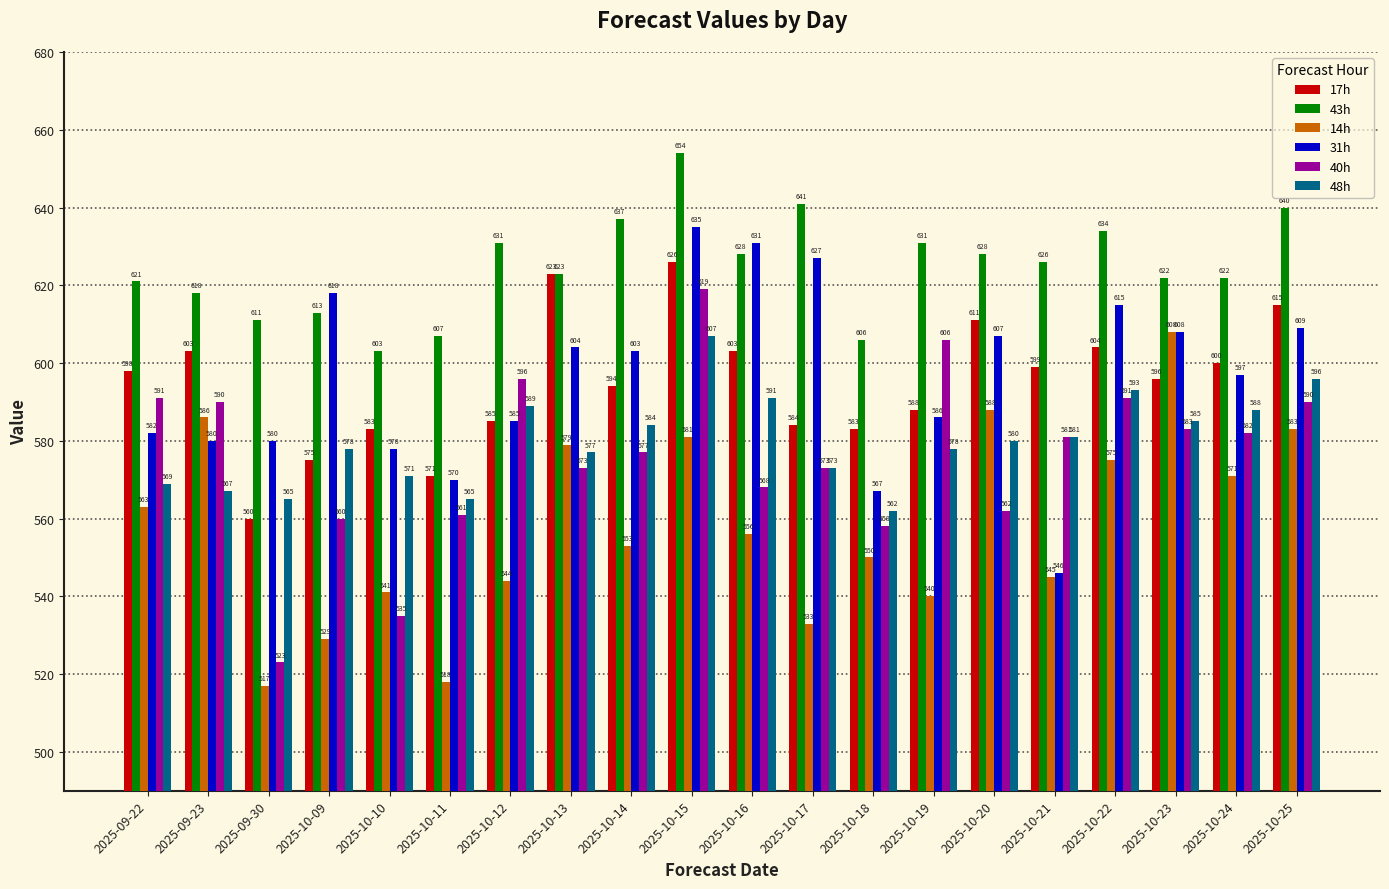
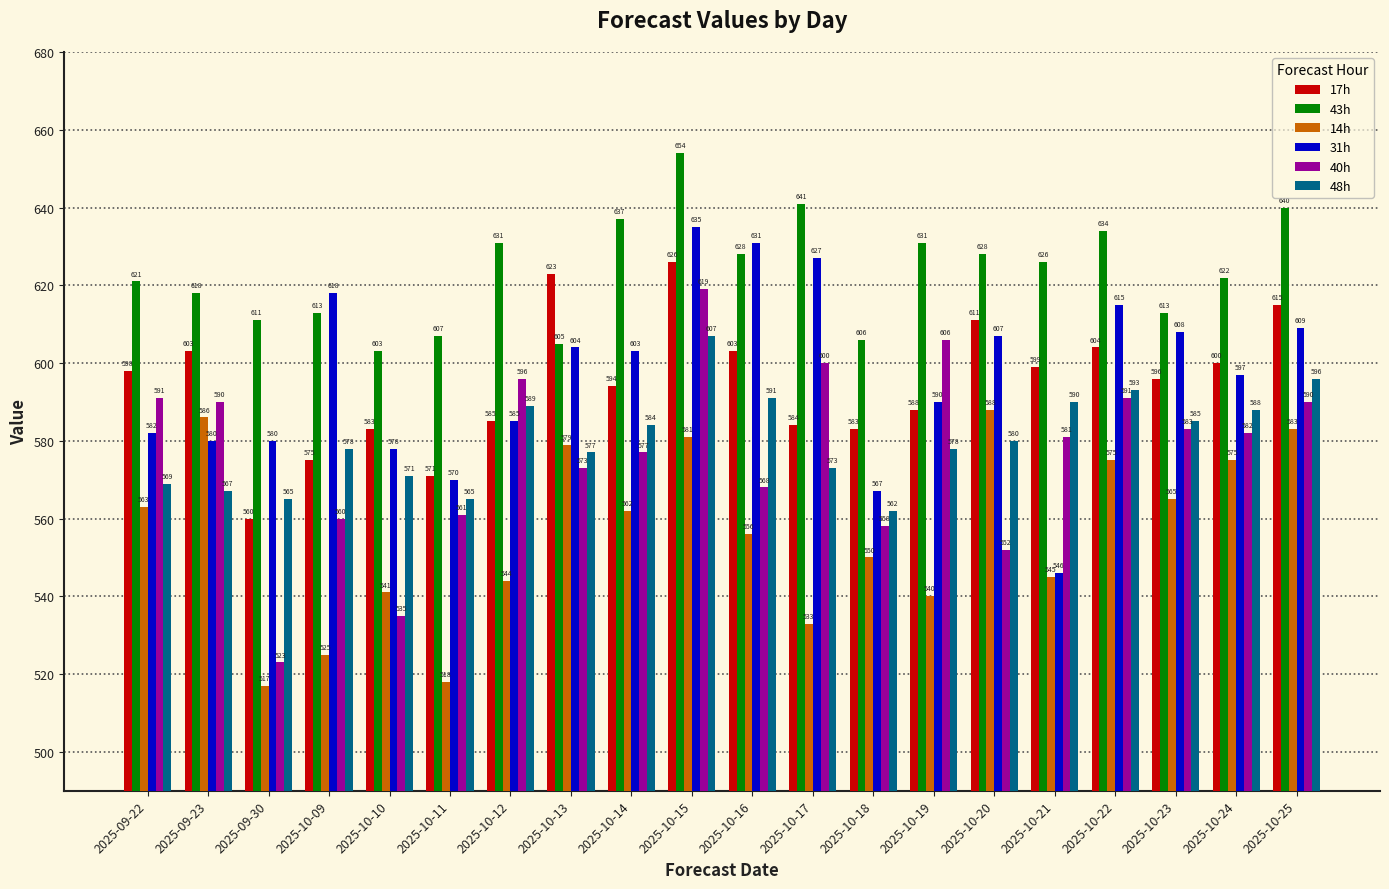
  {
    "17h": {
      "2025-09-22": 598,
      "2025-09-23": 603,
      "2025-09-30": 560,
      "2025-10-09": 575,
      "2025-10-10": 583,
      "2025-10-11": 571,
      "2025-10-12": 585,
      "2025-10-13": 623,
      "2025-10-14": 594,
      "2025-10-15": 626,
      "2025-10-16": 603,
      "2025-10-17": 584,
      "2025-10-18": 583,
      "2025-10-19": 588,
      "2025-10-20": 611,
      "2025-10-21": 599,
      "2025-10-22": 604,
      "2025-10-23": 596,
      "2025-10-24": 600,
      "2025-10-25": 615
    },
    "43h": {
      "2025-09-22": 621,
      "2025-09-23": 618,
      "2025-09-30": 611,
      "2025-10-09": 613,
      "2025-10-10": 603,
      "2025-10-11": 607,
      "2025-10-12": 631,
-     "2025-10-13": 623,
+     "2025-10-13": 605,
      "2025-10-14": 637,
      "2025-10-15": 654,
      "2025-10-16": 628,
      "2025-10-17": 641,
      "2025-10-18": 606,
      "2025-10-19": 631,
      "2025-10-20": 628,
      "2025-10-21": 626,
      "2025-10-22": 634,
-     "2025-10-23": 622,
+     "2025-10-23": 613,
      "2025-10-24": 622
    },
    "14h": {
      "2025-09-22": 563,
      "2025-09-23": 586,
      "2025-09-30": 517,
-     "2025-10-09": 529,
+     "2025-10-09": 525,
      "2025-10-10": 541,
      "2025-10-11": 518,
      "2025-10-12": 544,
      "2025-10-13": 579,
-     "2025-10-14": 553,
+     "2025-10-14": 562,
      "2025-10-15": 581,
      "2025-10-16": 556,
      "2025-10-17": 533,
      "2025-10-18": 550,
      "2025-10-19": 540,
      "2025-10-20": 588,
      "2025-10-22": 575,
-     "2025-10-23": 608,
-     "2025-10-24": 571,
+     "2025-10-23": 565,
+     "2025-10-24": 575,
      "2025-10-25": 583
    },
    "31h": {
      "2025-09-22": 582,
      "2025-09-23": 580,
      "2025-09-30": 580,
      "2025-10-09": 618,
      "2025-10-10": 578,
      "2025-10-11": 570,
      "2025-10-12": 585,
      "2025-10-13": 604,
      "2025-10-14": 603,
      "2025-10-15": 635,
      "2025-10-16": 631,
      "2025-10-17": 627,
      "2025-10-18": 567,
-     "2025-10-19": 586,
+     "2025-10-19": 590,
      "2025-10-20": 607,
      "2025-10-22": 615,
      "2025-10-23": 608,
      "2025-10-24": 597,
      "2025-10-25": 609
    },
    "40h": {
      "2025-09-22": 591,
      "2025-09-23": 590,
      "2025-09-30": 523,
      "2025-10-09": 560,
      "2025-10-10": 535,
      "2025-10-11": 561,
      "2025-10-12": 596,
      "2025-10-13": 573,
      "2025-10-14": 577,
      "2025-10-15": 619,
      "2025-10-16": 568,
-     "2025-10-17": 573,
+     "2025-10-17": 600,
      "2025-10-18": 558,
      "2025-10-19": 606,
-     "2025-10-20": 562,
+     "2025-10-20": 552,
      "2025-10-21": 581,
      "2025-10-22": 591,
      "2025-10-23": 583,
      "2025-10-24": 582,
      "2025-10-25": 590
    },
    "48h": {
      "2025-09-22": 569,
      "2025-09-23": 567,
      "2025-09-30": 565,
      "2025-10-09": 578,
      "2025-10-10": 571,
      "2025-10-11": 565,
      "2025-10-12": 589,
      "2025-10-13": 577,
      "2025-10-14": 584,
      "2025-10-15": 607,
      "2025-10-16": 591,
      "2025-10-17": 573,
      "2025-10-18": 562,
      "2025-10-19": 578,
      "2025-10-20": 580,
-     "2025-10-21": 581,
+     "2025-10-21": 590,
      "2025-10-22": 593,
      "2025-10-23": 585,
      "2025-10-24": 588,
      "2025-10-25": 596
    }
  }
